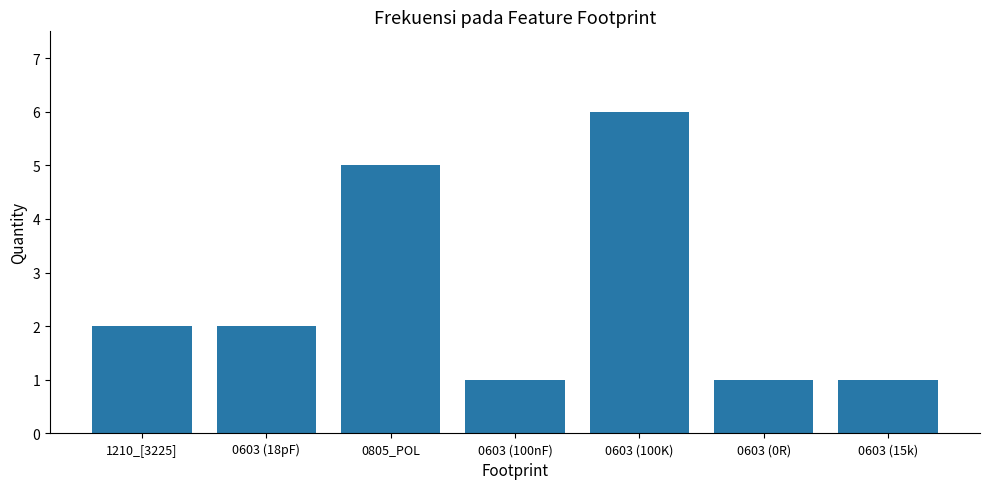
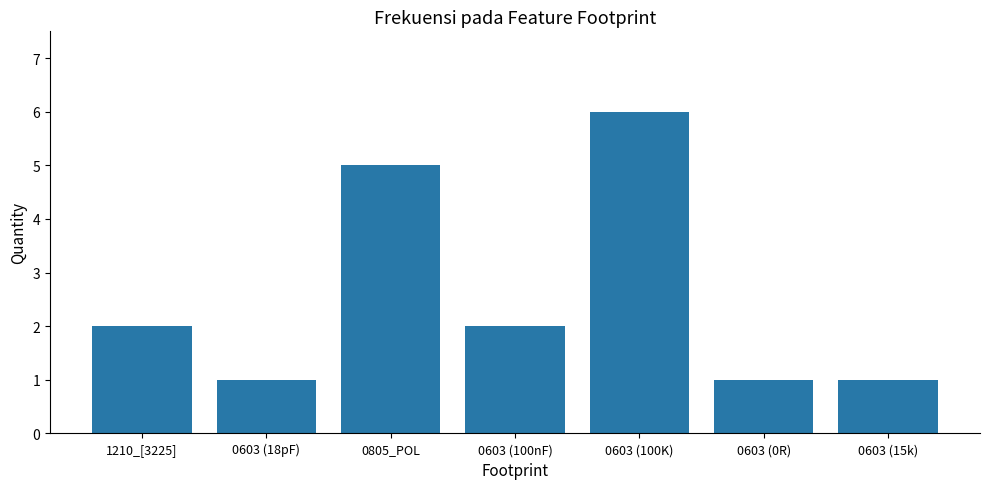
  {
    "1210_[3225]": 2,
-   "0603 (18pF)": 2,
+   "0603 (18pF)": 1,
    "0805_POL": 5,
-   "0603 (100nF)": 1,
+   "0603 (100nF)": 2,
    "0603 (100K)": 6,
    "0603 (0R)": 1,
    "0603 (15k)": 1
  }
